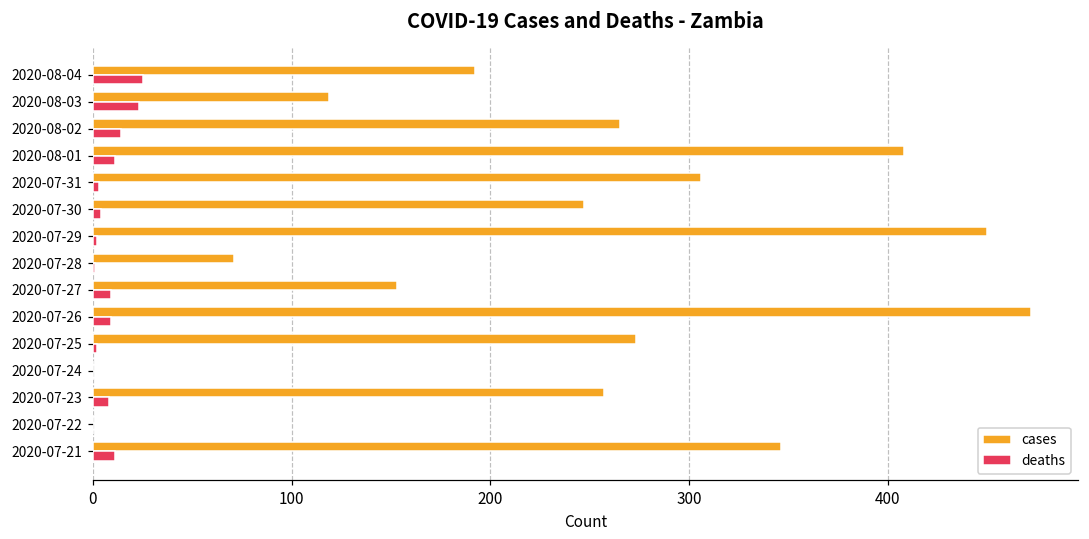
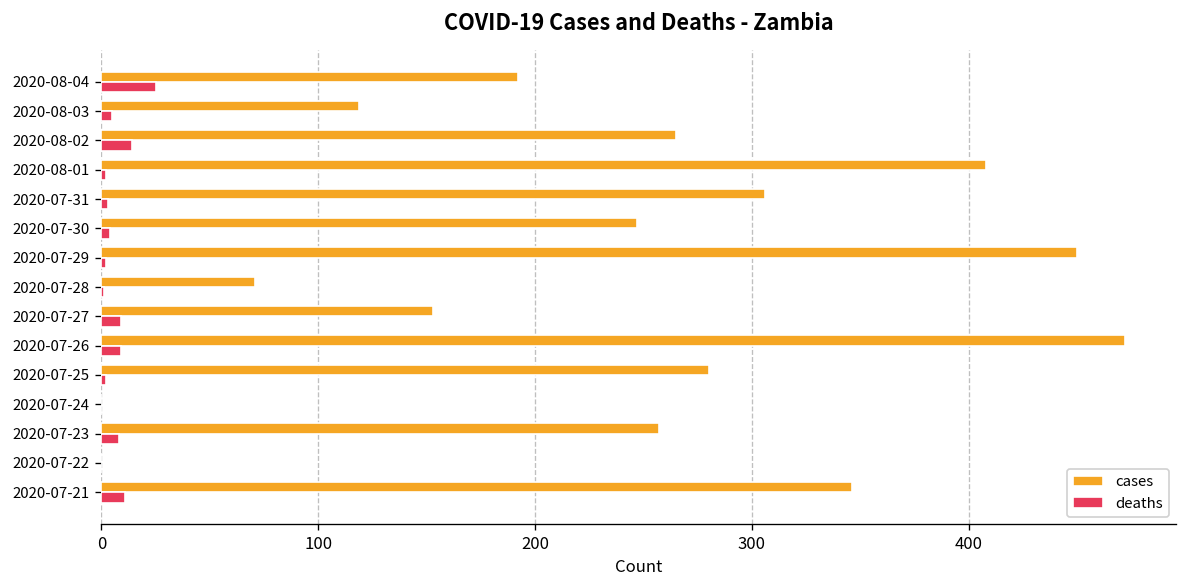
  {
    "cases": {
      "2020-08-04": 192,
      "2020-08-03": 119,
      "2020-08-02": 265,
      "2020-08-01": 408,
      "2020-07-31": 306,
      "2020-07-30": 247,
      "2020-07-29": 450,
      "2020-07-28": 71,
      "2020-07-27": 153,
      "2020-07-26": 472,
-     "2020-07-25": 273,
+     "2020-07-25": 280,
      "2020-07-24": 0,
      "2020-07-23": 257,
      "2020-07-22": 0,
      "2020-07-21": 346
    },
    "deaths": {
      "2020-08-04": 25,
-     "2020-08-03": 23,
+     "2020-08-03": 5,
      "2020-08-02": 14,
-     "2020-08-01": 11,
+     "2020-08-01": 2,
      "2020-07-31": 3,
      "2020-07-30": 4,
      "2020-07-29": 2,
      "2020-07-27": 9,
      "2020-07-26": 9,
      "2020-07-25": 2,
      "2020-07-24": 0,
      "2020-07-23": 8,
      "2020-07-22": 0,
      "2020-07-21": 11
    }
  }
